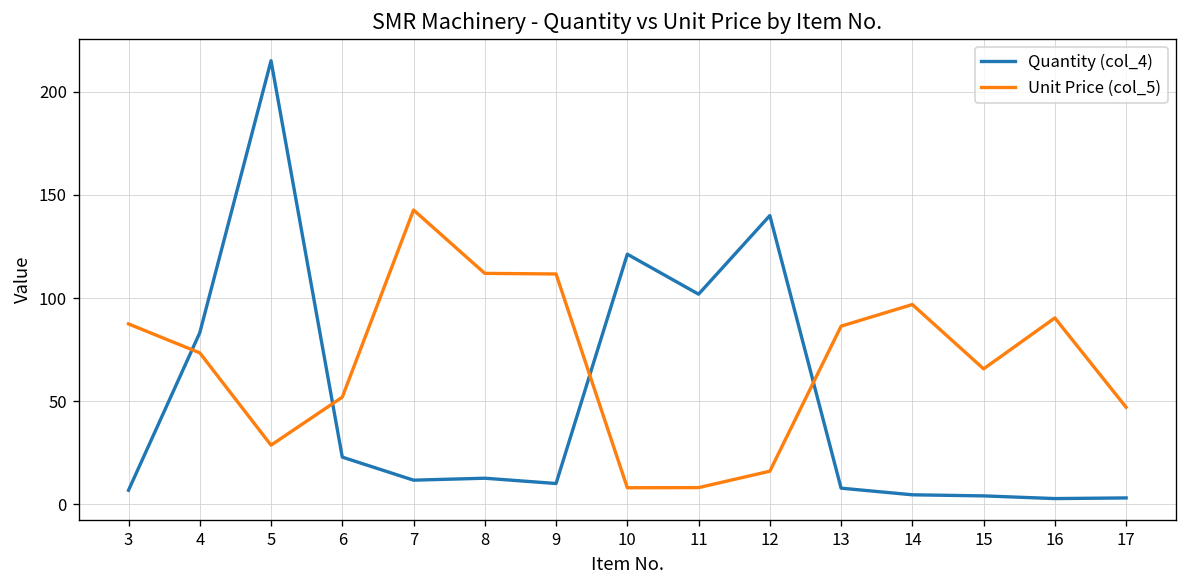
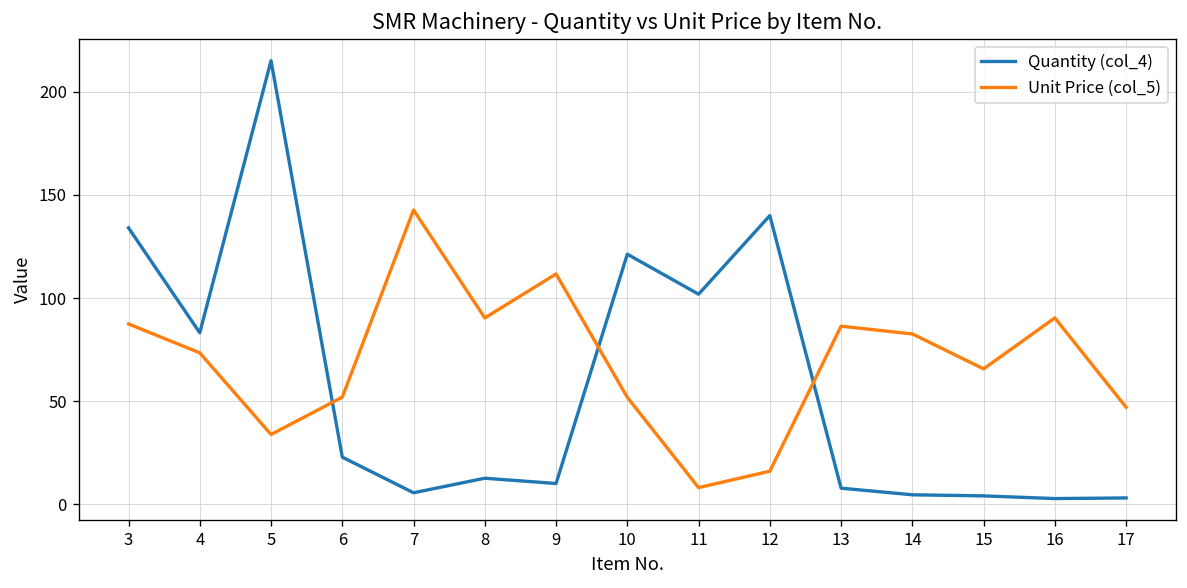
  {
    "Quantity (col_4)": {
-     "3": 7,
+     "3": 134,
      "4": 83,
      "5": 215,
      "6": 23,
-     "7": 12,
+     "7": 6,
      "8": 13,
      "9": 10,
      "10": 121,
      "11": 102,
      "12": 140,
      "13": 8,
      "14": 5,
      "15": 4,
      "16": 3,
      "17": 3
    },
    "Unit Price (col_5)": {
      "3": 87,
      "4": 73,
-     "5": 29,
+     "5": 34,
      "6": 52,
      "7": 143,
-     "8": 112,
+     "8": 90,
      "9": 112,
-     "10": 8,
+     "10": 52,
      "11": 8,
      "12": 16,
      "13": 86,
-     "14": 97,
+     "14": 83,
      "15": 66,
      "16": 90,
      "17": 47
    }
  }
